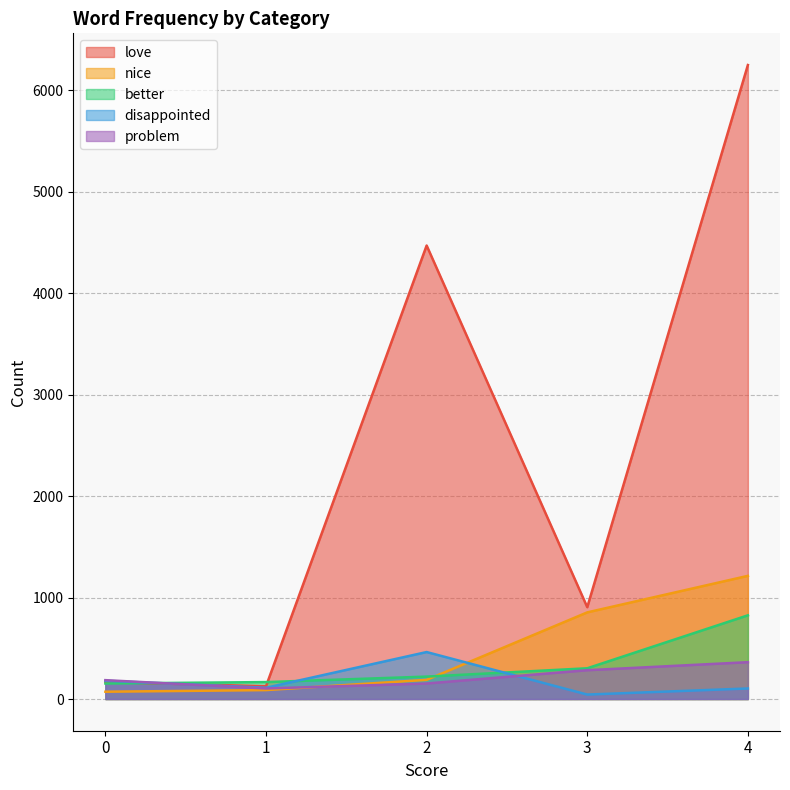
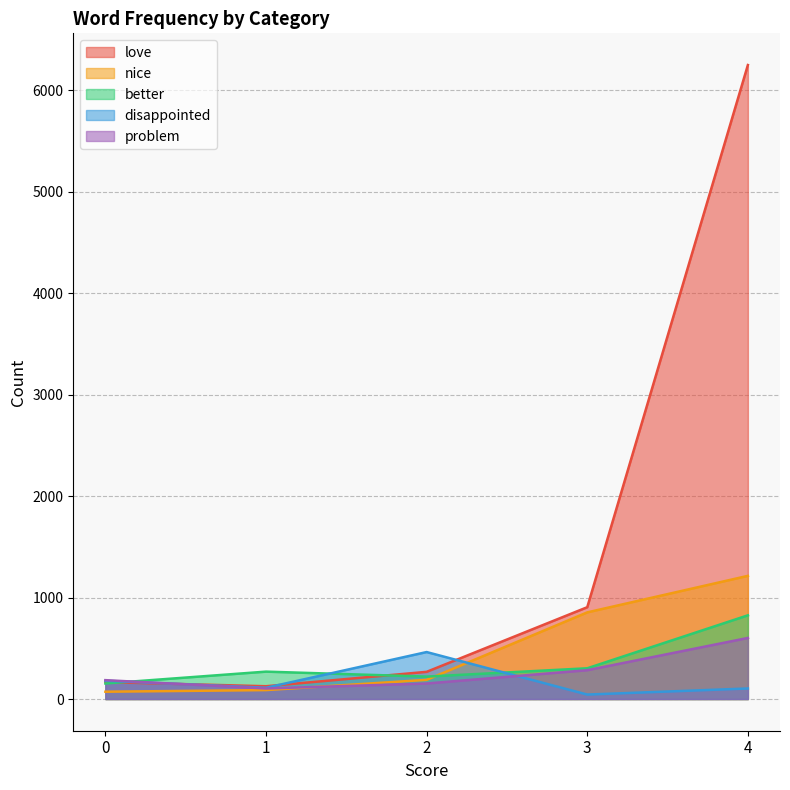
  {
    "love": {
-     "2": 4470,
+     "2": 270,
      "3": 910,
      "4": 6250
    },
    "nice": {
      "0": 70,
      "2": 190,
      "3": 850,
      "4": 1210
    },
    "better": {
-     "1": 170,
+     "1": 270,
      "2": 220,
      "4": 830
    },
    "disappointed": {
      "2": 460,
      "3": 40,
      "4": 100
    },
    "problem": {
      "2": 150,
-     "4": 360
+     "4": 600
    }
  }
